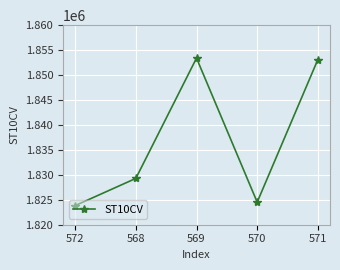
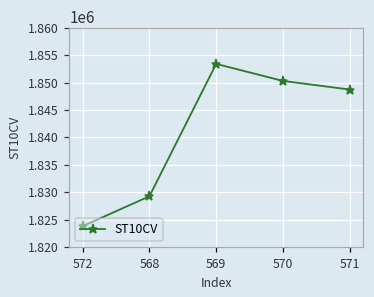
  {
    "568": 1829000,
    "569": 1853000,
-   "570": 1825000,
-   "571": 1853000
+   "570": 1850000,
+   "571": 1849000
  }
